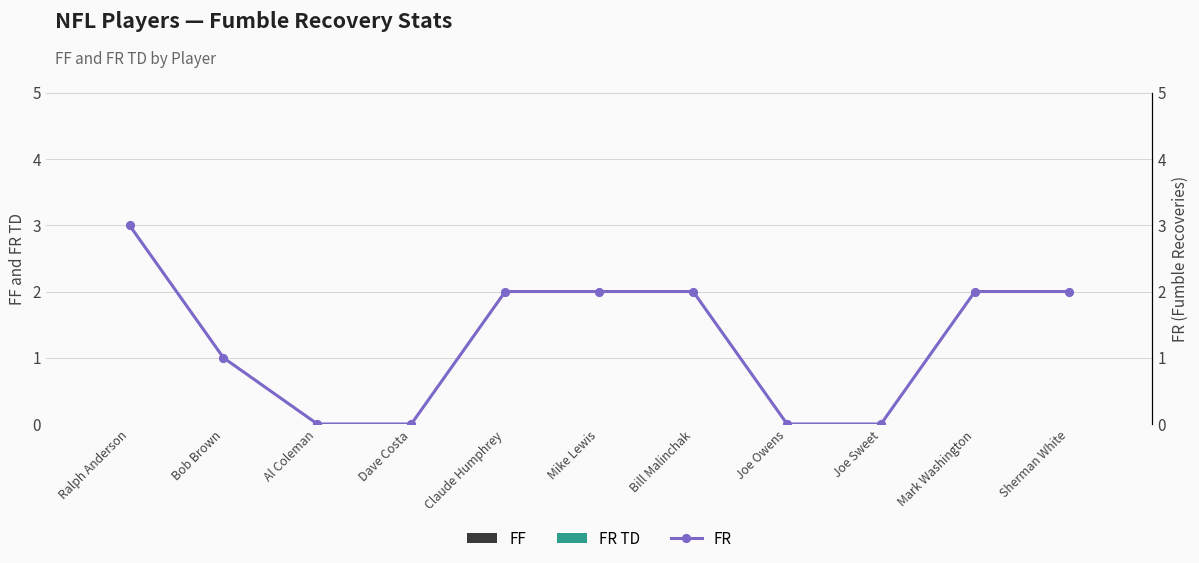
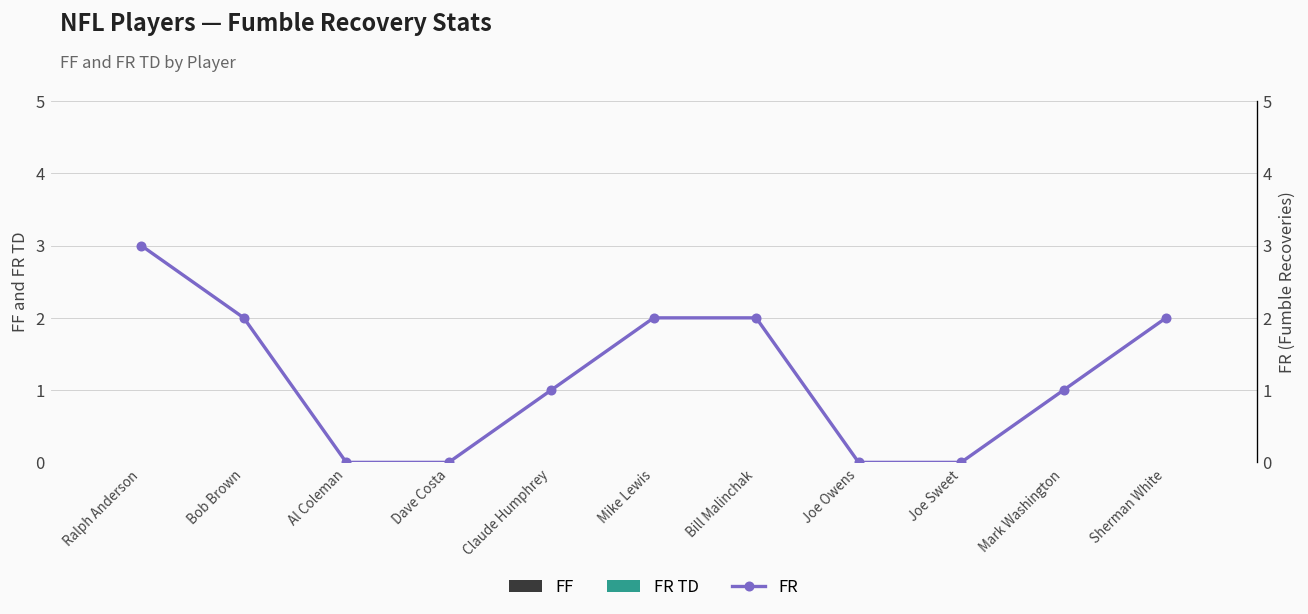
  {
    "FF": {
      "Ralph Anderson": 0.0,
      "Bob Brown": 0.0,
      "Al Coleman": 0.0,
      "Dave Costa": 0.0,
      "Claude Humphrey": 0.0,
      "Mike Lewis": 0.0,
      "Bill Malinchak": 0.0,
      "Joe Owens": 0.0,
      "Joe Sweet": 0.0,
      "Mark Washington": 0.0,
      "Sherman White": 0.0
    },
    "FR TD": {
      "Ralph Anderson": 0.0,
      "Bob Brown": 0.0,
      "Al Coleman": 0.0,
      "Dave Costa": 0.0,
      "Claude Humphrey": 0.0,
      "Mike Lewis": 0.0,
      "Bill Malinchak": 0.0,
      "Joe Owens": 0.0,
      "Joe Sweet": 0.0,
      "Mark Washington": 0.0,
      "Sherman White": 0.0
    },
    "FR": {
      "Ralph Anderson": 3,
-     "Bob Brown": 1,
+     "Bob Brown": 2,
      "Al Coleman": 0,
      "Dave Costa": 0,
-     "Claude Humphrey": 2,
+     "Claude Humphrey": 1,
      "Mike Lewis": 2,
      "Bill Malinchak": 2,
      "Joe Owens": 0,
      "Joe Sweet": 0,
-     "Mark Washington": 2,
+     "Mark Washington": 1,
      "Sherman White": 2
    }
  }
